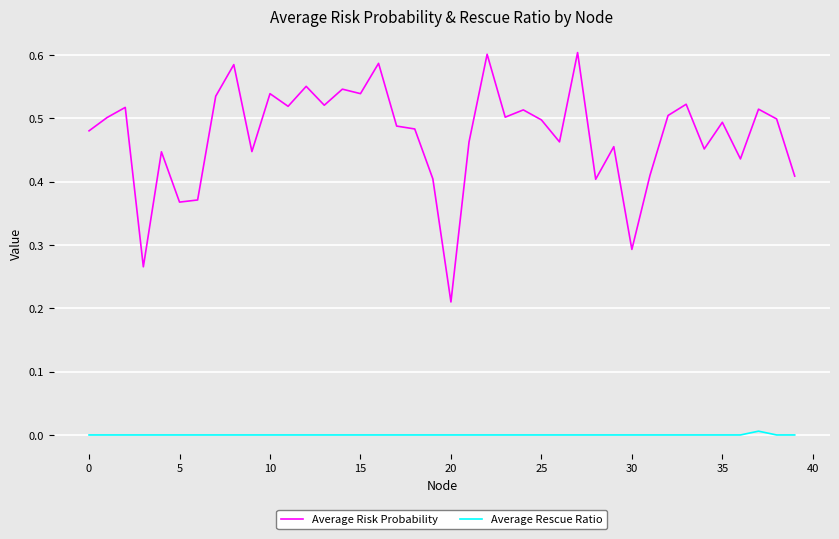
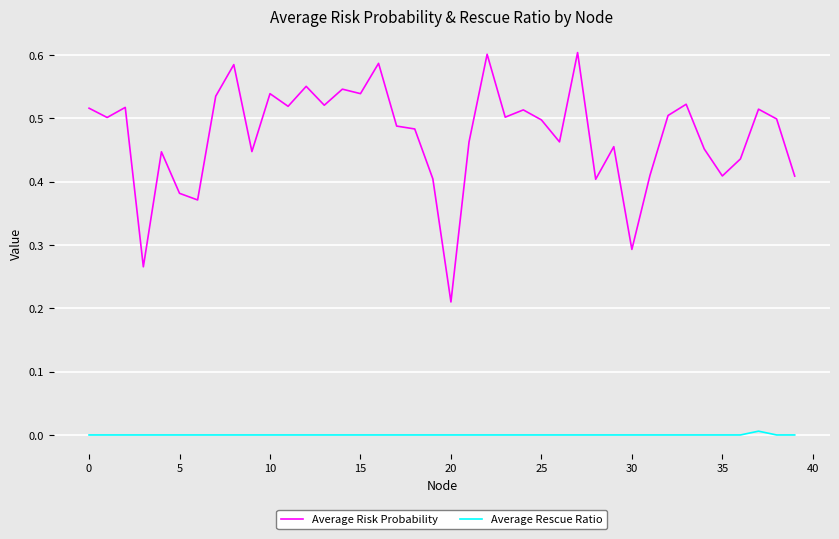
  {
    "Average Risk Probability": {
-     "0": 0.48,
-     "5": 0.37,
+     "0": 0.52,
+     "5": 0.38,
      "10": 0.54,
      "15": 0.54,
      "20": 0.21,
      "25": 0.50,
      "30": 0.29,
-     "35": 0.49
+     "35": 0.41
    },
    "Average Rescue Ratio": {
      "0": 0.00,
      "5": 0.00,
      "10": 0.00,
      "15": 0.00,
      "20": 0.00,
      "25": 0.00,
      "30": 0.00,
      "35": 0.00
    }
  }
